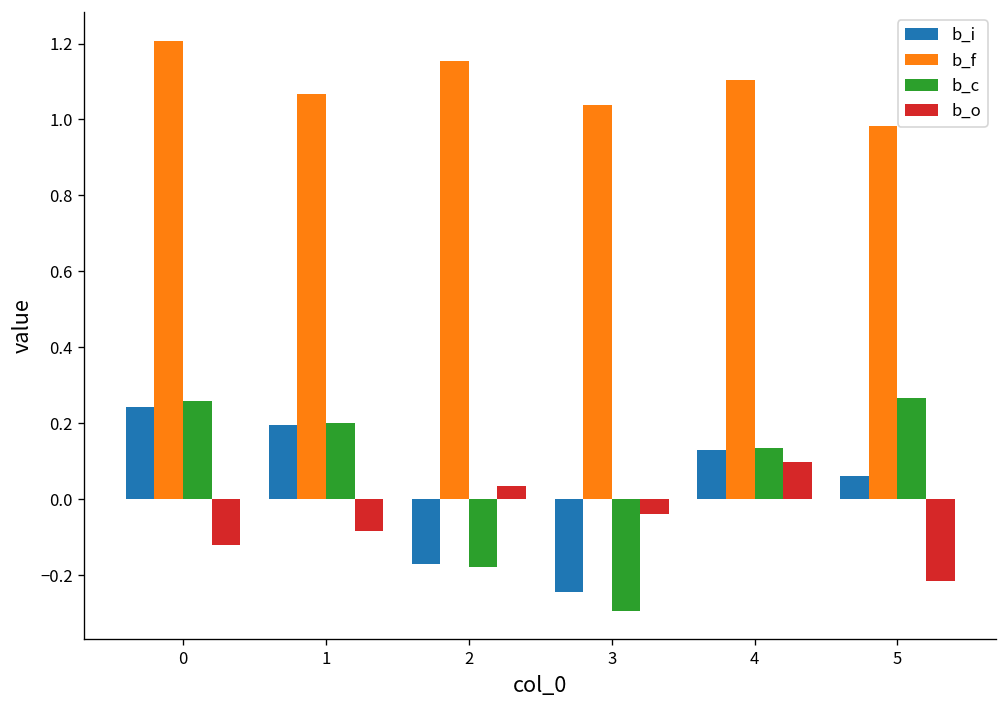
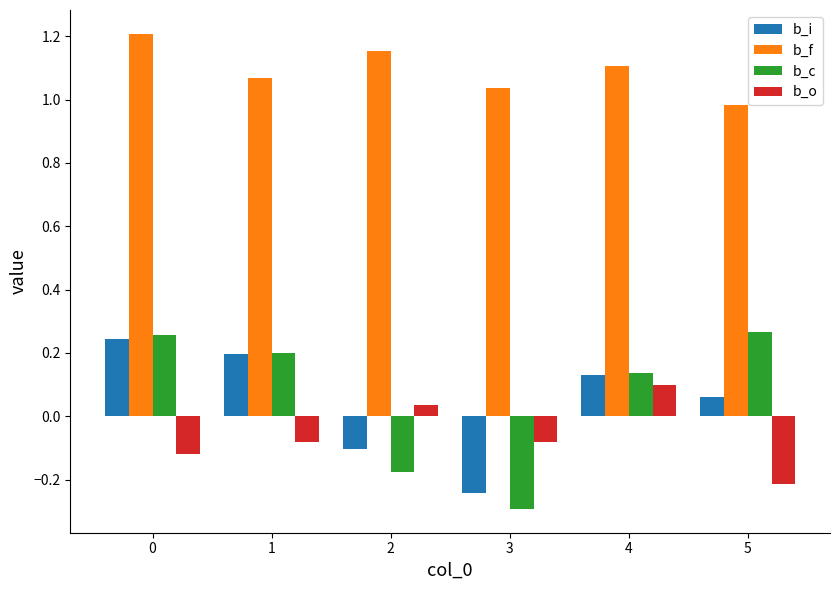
  {
    "b_i": {
      "0": 0.24,
      "1": 0.20,
-     "2": -0.17,
+     "2": -0.10,
      "3": -0.24,
      "4": 0.13,
      "5": 0.06
    },
    "b_f": {
      "0": 1.21,
      "1": 1.07,
      "2": 1.15,
      "3": 1.04,
      "4": 1.10,
      "5": 0.98
    },
    "b_c": {
      "0": 0.26,
      "1": 0.20,
      "2": -0.18,
      "3": -0.29,
      "4": 0.13,
      "5": 0.27
    },
    "b_o": {
      "0": -0.12,
      "1": -0.08,
      "2": 0.04,
-     "3": -0.04,
+     "3": -0.08,
      "4": 0.10,
      "5": -0.22
    }
  }
